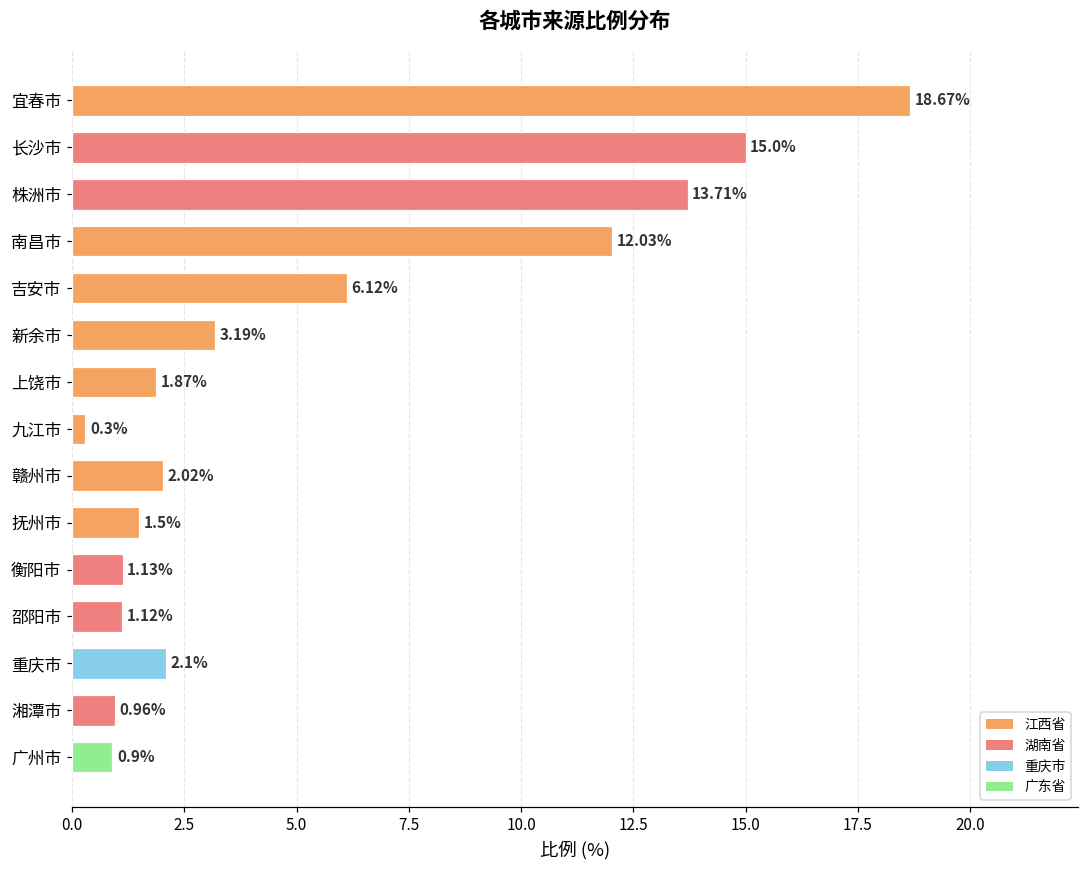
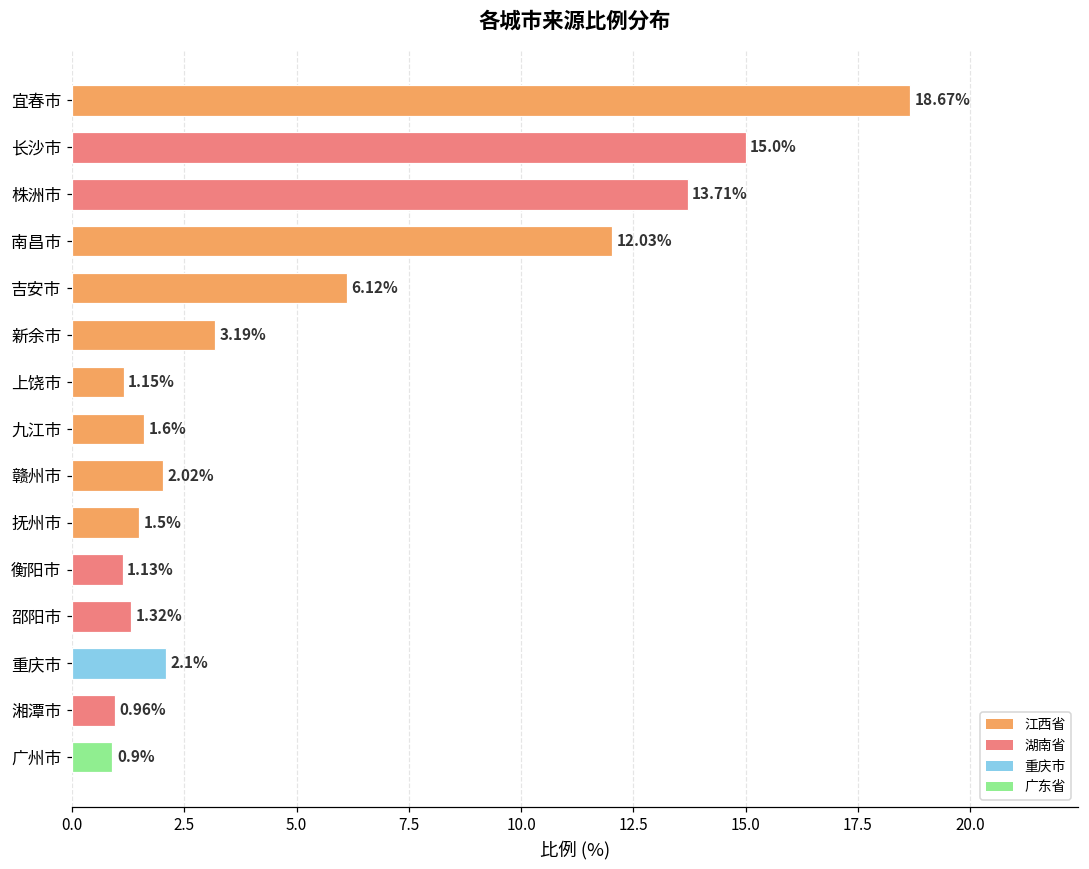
  {
    "宜春市": "18.67%",
    "长沙市": "15.0%",
    "株洲市": "13.71%",
    "南昌市": "12.03%",
    "吉安市": "6.12%",
    "新余市": "3.19%",
-   "上饶市": "1.87%",
-   "九江市": "0.3%",
+   "上饶市": "1.15%",
+   "九江市": "1.6%",
    "赣州市": "2.02%",
    "抚州市": "1.5%",
    "衡阳市": "1.13%",
-   "邵阳市": "1.12%",
+   "邵阳市": "1.32%",
    "重庆市": "2.1%",
    "湘潭市": "0.96%",
    "广州市": "0.9%"
  }
